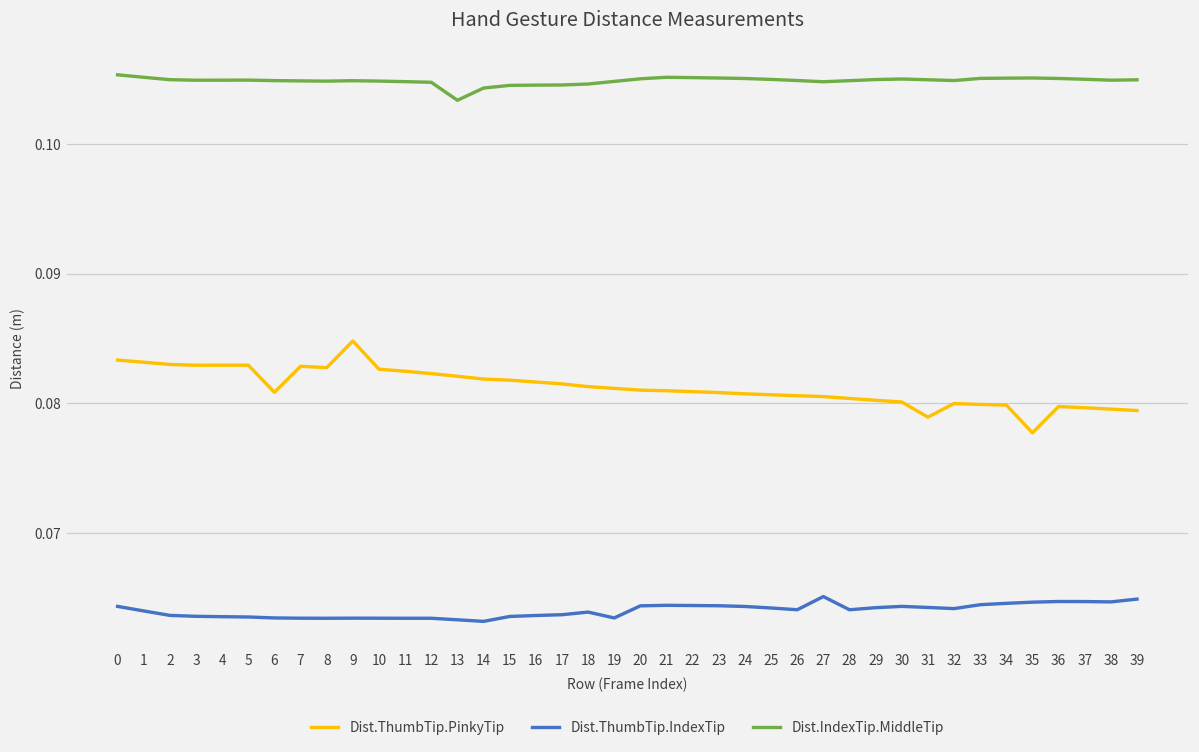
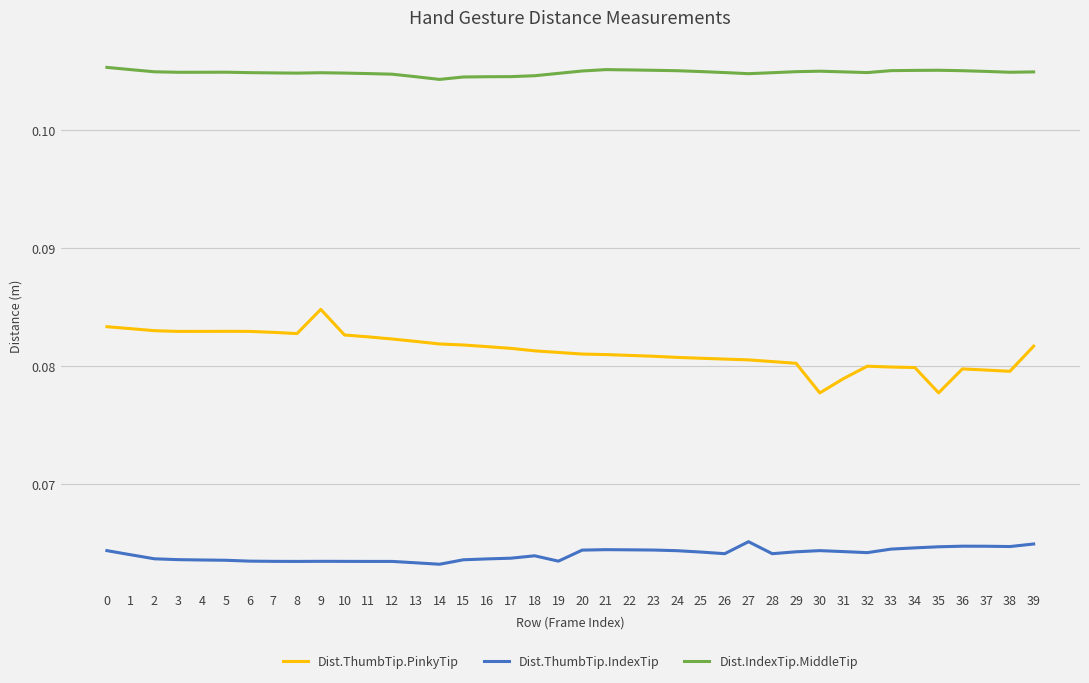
  {
    "Dist.ThumbTip.PinkyTip": {
      "0": 0.0833,
      "1": 0.0832,
      "2": 0.0830,
      "3": 0.0829,
      "4": 0.0829,
      "5": 0.0829,
-     "6": 0.0808,
+     "6": 0.0829,
      "7": 0.0829,
      "8": 0.0827,
      "9": 0.0848,
      "10": 0.0826,
      "11": 0.0825,
      "12": 0.0823,
      "13": 0.0821,
      "14": 0.0819,
      "15": 0.0818,
      "16": 0.0816,
      "17": 0.0815,
      "18": 0.0813,
      "19": 0.0811,
      "20": 0.0810,
      "21": 0.0810,
      "22": 0.0809,
      "23": 0.0808,
      "24": 0.0807,
      "25": 0.0807,
      "26": 0.0806,
      "27": 0.0805,
      "28": 0.0804,
      "29": 0.0802,
-     "30": 0.0801,
+     "30": 0.0777,
      "31": 0.0789,
      "32": 0.0800,
      "33": 0.0799,
      "34": 0.0799,
      "35": 0.0777,
      "36": 0.0798,
      "37": 0.0797,
      "38": 0.0795,
-     "39": 0.0794
+     "39": 0.0817
    },
    "Dist.ThumbTip.IndexTip": {
      "0": 0.0643,
      "1": 0.0640,
      "2": 0.0636,
      "3": 0.0636,
      "4": 0.0635,
      "5": 0.0635,
      "6": 0.0634,
      "7": 0.0634,
      "8": 0.0634,
      "9": 0.0634,
      "10": 0.0634,
      "11": 0.0634,
      "12": 0.0634,
      "13": 0.0633,
      "14": 0.0632,
      "15": 0.0636,
      "16": 0.0636,
      "17": 0.0637,
      "18": 0.0639,
      "19": 0.0634,
      "20": 0.0644,
      "21": 0.0644,
      "22": 0.0644,
      "23": 0.0644,
      "24": 0.0643,
      "25": 0.0642,
      "26": 0.0641,
      "27": 0.0651,
      "28": 0.0641,
      "29": 0.0642,
      "30": 0.0643,
      "31": 0.0643,
      "32": 0.0642,
      "33": 0.0645,
      "34": 0.0646,
      "35": 0.0647,
      "36": 0.0647,
      "37": 0.0647,
      "38": 0.0647,
      "39": 0.0649
    },
    "Dist.IndexTip.MiddleTip": {
      "0": 0.1053,
      "1": 0.1051,
      "2": 0.1049,
      "3": 0.1049,
      "4": 0.1049,
      "5": 0.1049,
      "6": 0.1049,
      "7": 0.1049,
      "8": 0.1048,
      "9": 0.1049,
      "10": 0.1048,
      "11": 0.1048,
      "12": 0.1047,
-     "13": 0.1034,
+     "13": 0.1045,
      "14": 0.1043,
      "15": 0.1045,
      "16": 0.1045,
      "17": 0.1045,
      "18": 0.1046,
      "19": 0.1048,
      "20": 0.1050,
      "21": 0.1051,
      "22": 0.1051,
      "23": 0.1051,
      "24": 0.1050,
      "25": 0.1050,
      "26": 0.1049,
      "27": 0.1048,
      "28": 0.1049,
      "29": 0.1050,
      "30": 0.1050,
      "31": 0.1049,
      "32": 0.1049,
      "33": 0.1050,
      "34": 0.1051,
      "35": 0.1051,
      "36": 0.1050,
      "37": 0.1050,
      "38": 0.1049,
      "39": 0.1049
    }
  }
